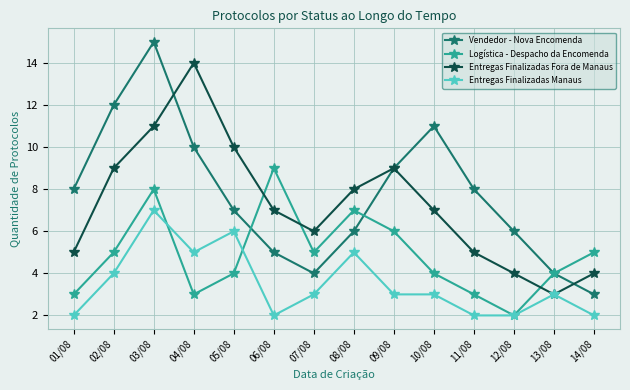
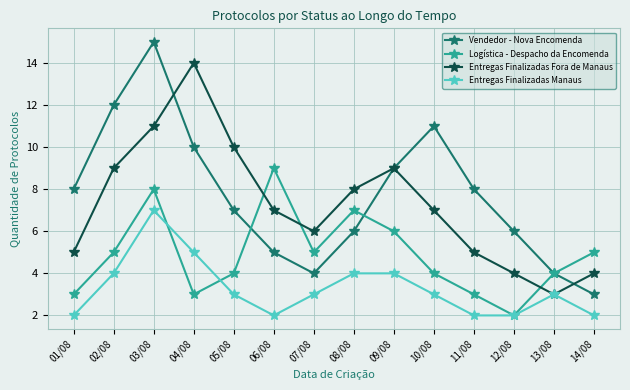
  {
    "Logística - Despacho da Encomenda": {
      "01/08": 3,
      "02/08": 5,
      "03/08": 8,
      "04/08": 3,
      "05/08": 4,
      "06/08": 9,
      "07/08": 5,
      "08/08": 7,
      "09/08": 6,
      "10/08": 4,
      "11/08": 3,
      "14/08": 5
    },
    "Entregas Finalizadas Manaus": {
      "01/08": 2,
      "02/08": 4,
      "03/08": 7,
      "04/08": 5,
-     "05/08": 6,
+     "05/08": 3,
      "06/08": 2,
      "07/08": 3,
-     "08/08": 5,
-     "09/08": 3,
+     "08/08": 4,
+     "09/08": 4,
      "10/08": 3,
      "11/08": 2,
      "14/08": 2
    }
  }
